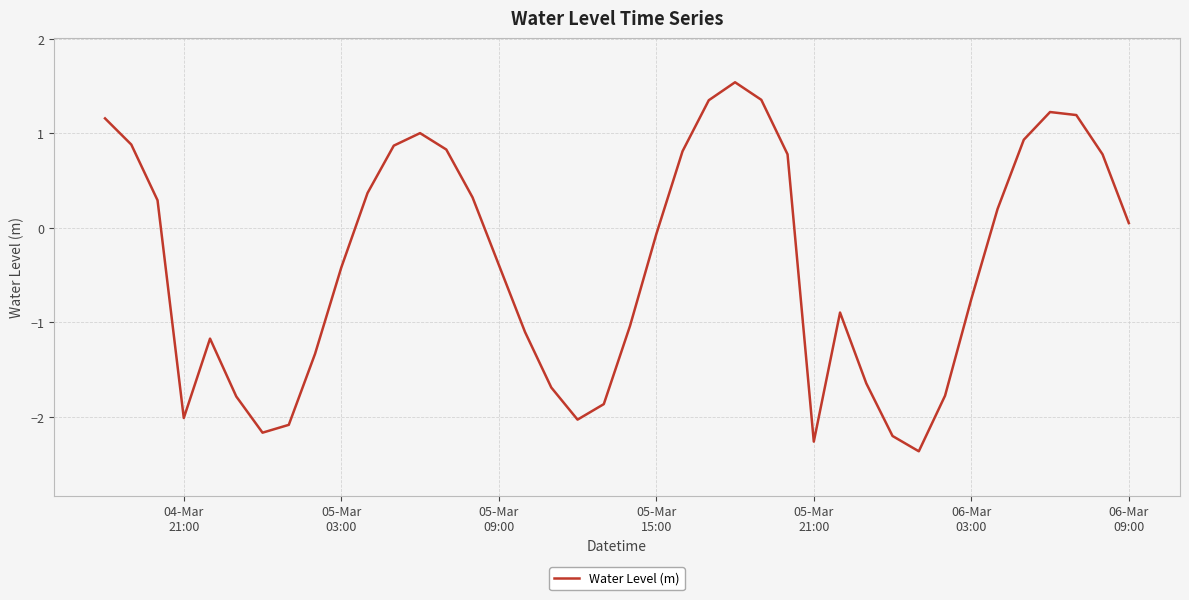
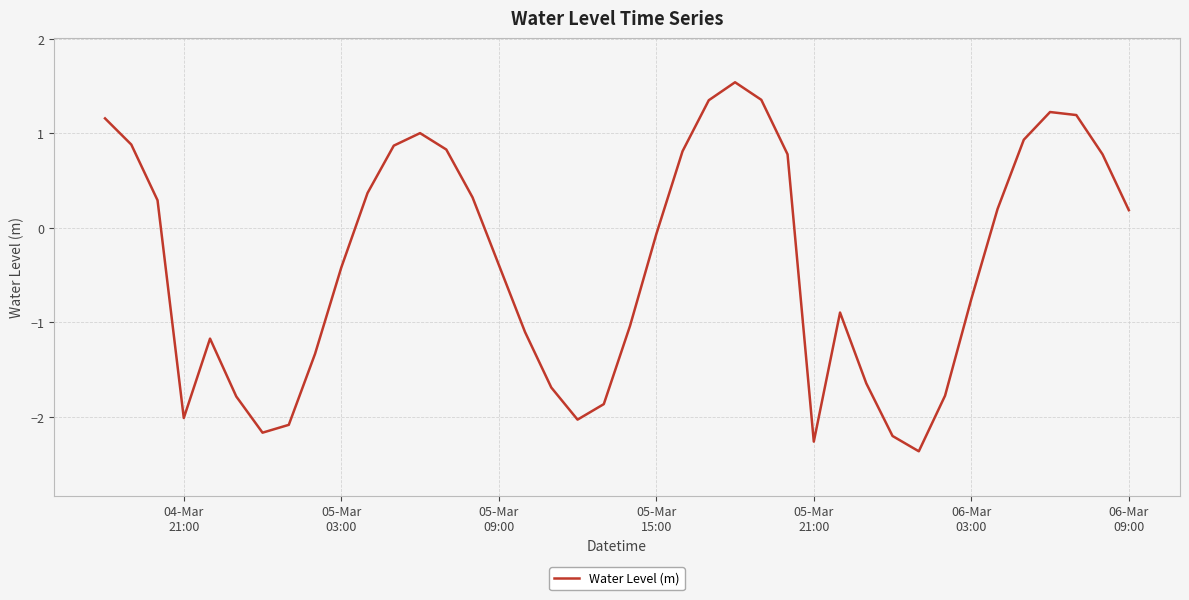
  {
    "04-Mar 21:00": -2.0,
    "05-Mar 03:00": -0.4,
    "05-Mar 09:00": -0.4,
    "05-Mar 15:00": -0.1,
    "05-Mar 21:00": -2.3,
    "06-Mar 03:00": -0.8,
-   "06-Mar 09:00": 0.1
+   "06-Mar 09:00": 0.2
  }
